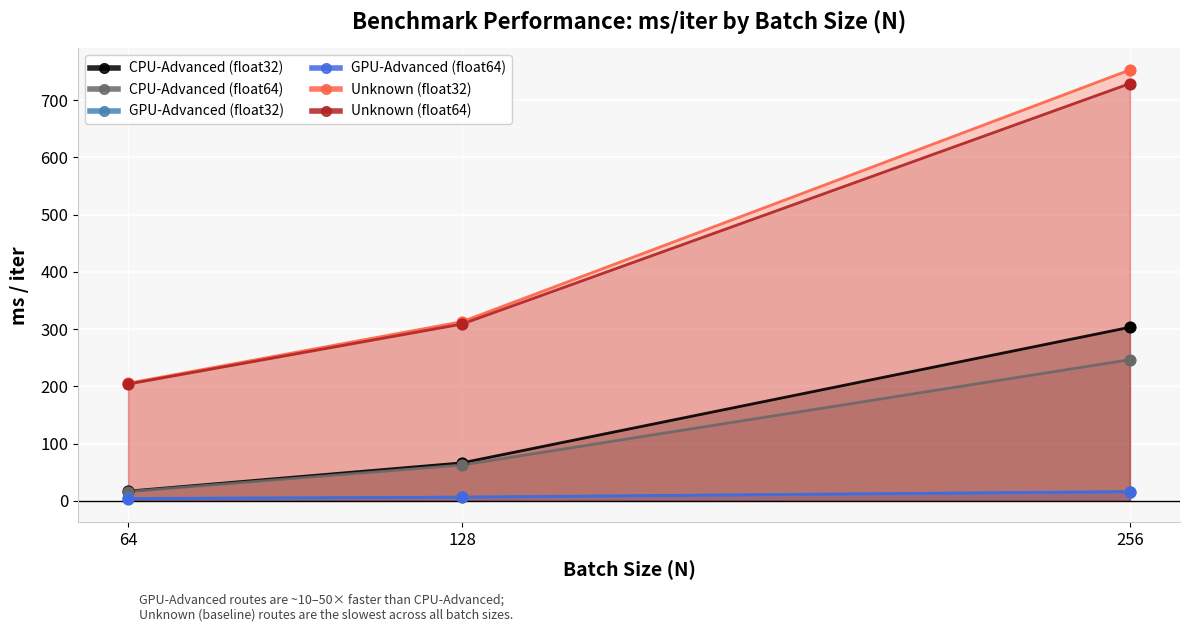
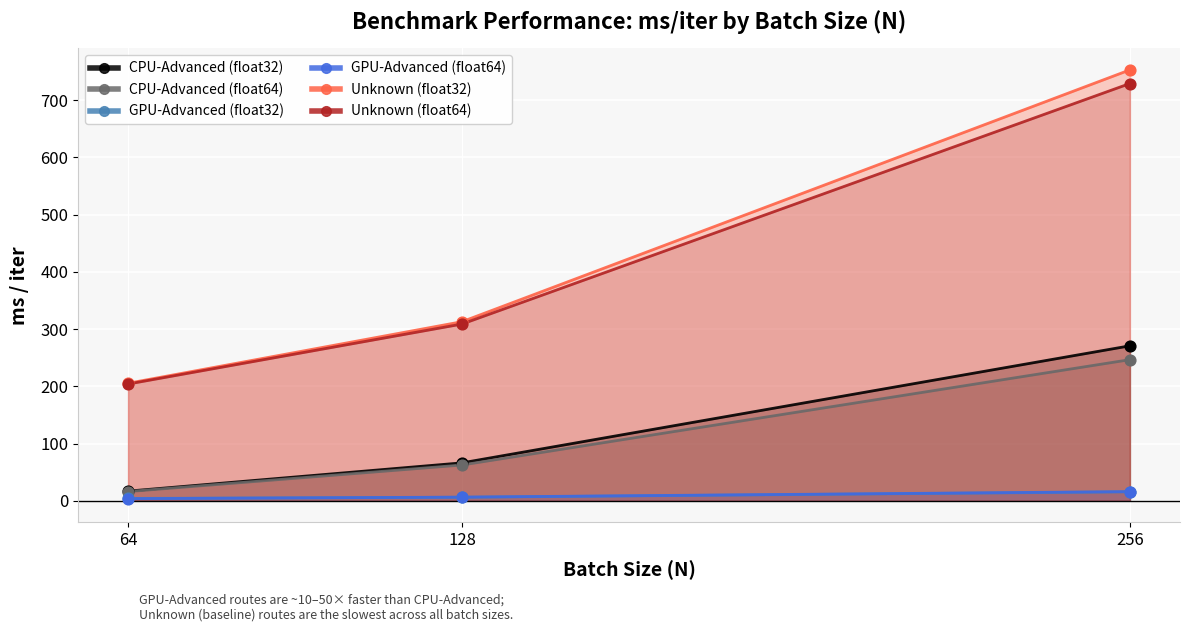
  {
    "CPU-Advanced (float32)": {
-     "256": 300
+     "256": 270
    }
  }
